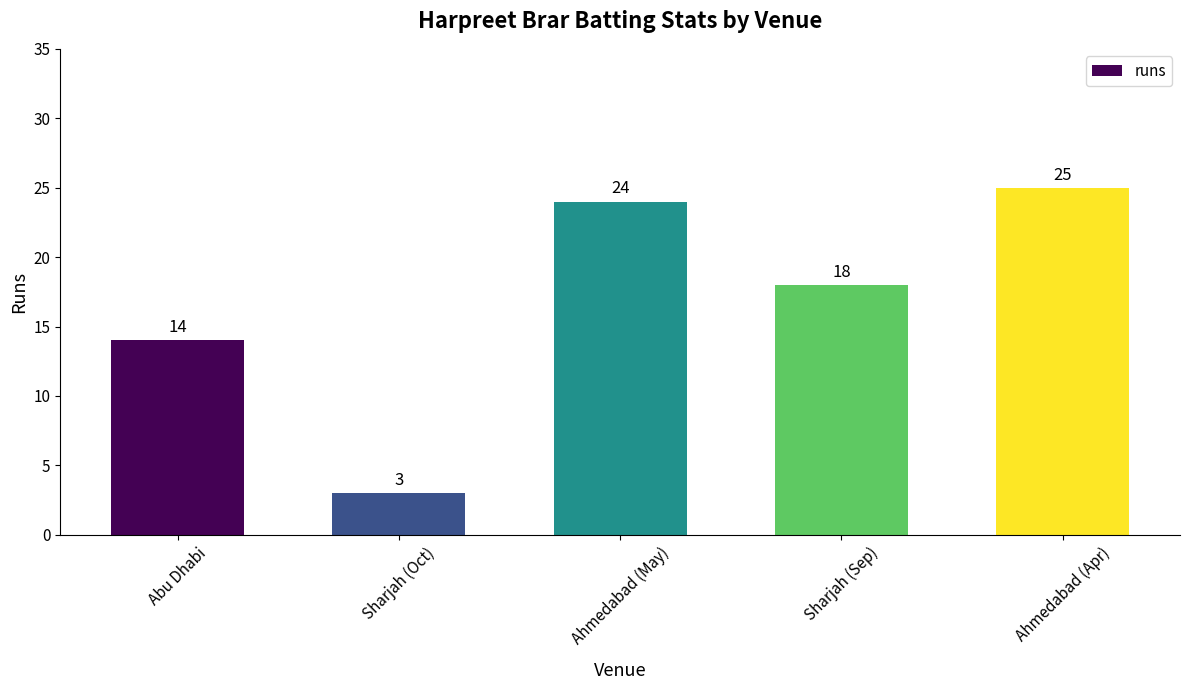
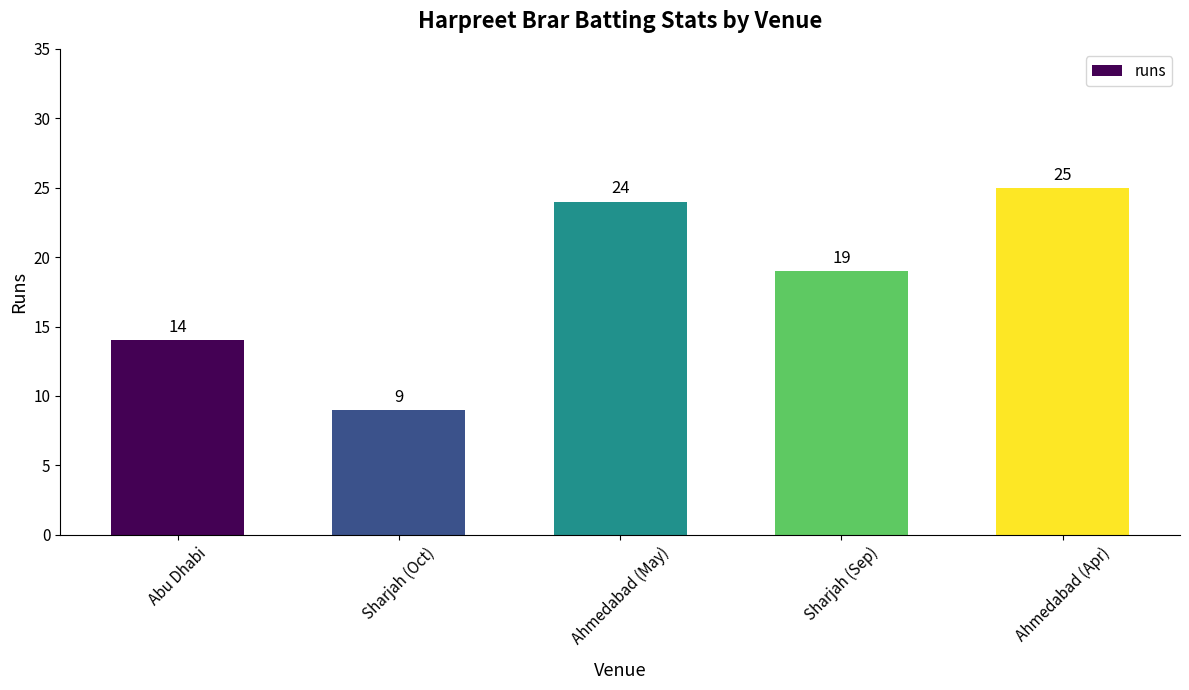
  {
    "Abu Dhabi": 14,
-   "Sharjah (Oct)": 3,
+   "Sharjah (Oct)": 9,
    "Ahmedabad (May)": 24,
-   "Sharjah (Sep)": 18,
+   "Sharjah (Sep)": 19,
    "Ahmedabad (Apr)": 25
  }
